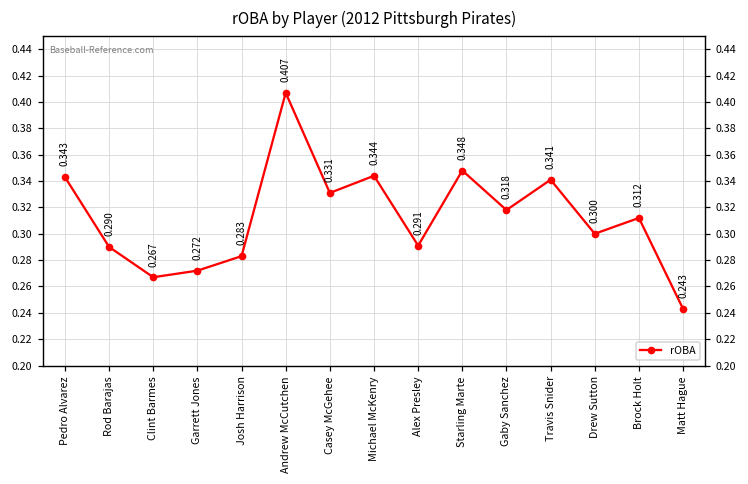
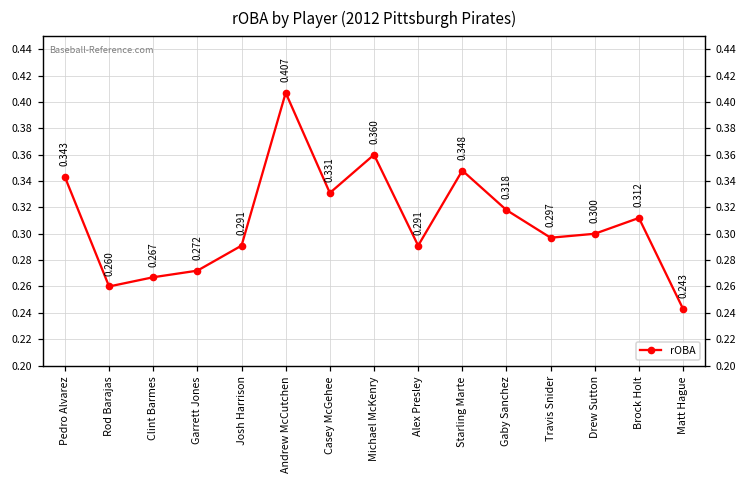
  {
    "Pedro Alvarez": 0.343,
-   "Rod Barajas": 0.290,
+   "Rod Barajas": 0.260,
    "Clint Barmes": 0.267,
    "Garrett Jones": 0.272,
-   "Josh Harrison": 0.283,
+   "Josh Harrison": 0.291,
    "Andrew McCutchen": 0.407,
    "Casey McGehee": 0.331,
-   "Michael McKenry": 0.344,
+   "Michael McKenry": 0.360,
    "Alex Presley": 0.291,
    "Starling Marte": 0.348,
    "Gaby Sanchez": 0.318,
-   "Travis Snider": 0.341,
+   "Travis Snider": 0.297,
    "Drew Sutton": 0.300,
    "Brock Holt": 0.312,
    "Matt Hague": 0.243
  }
